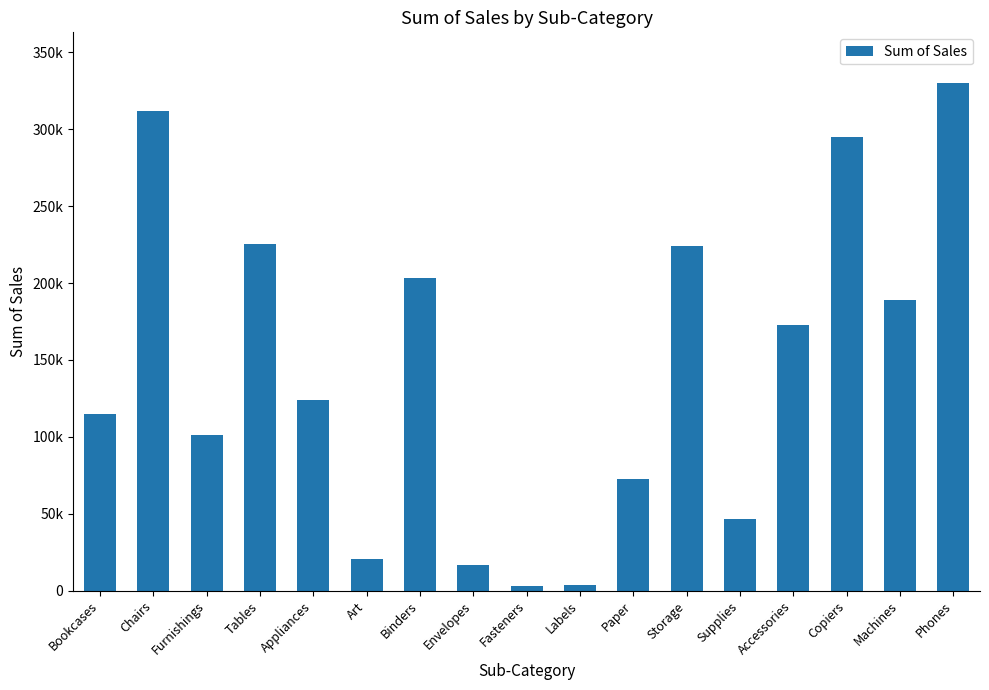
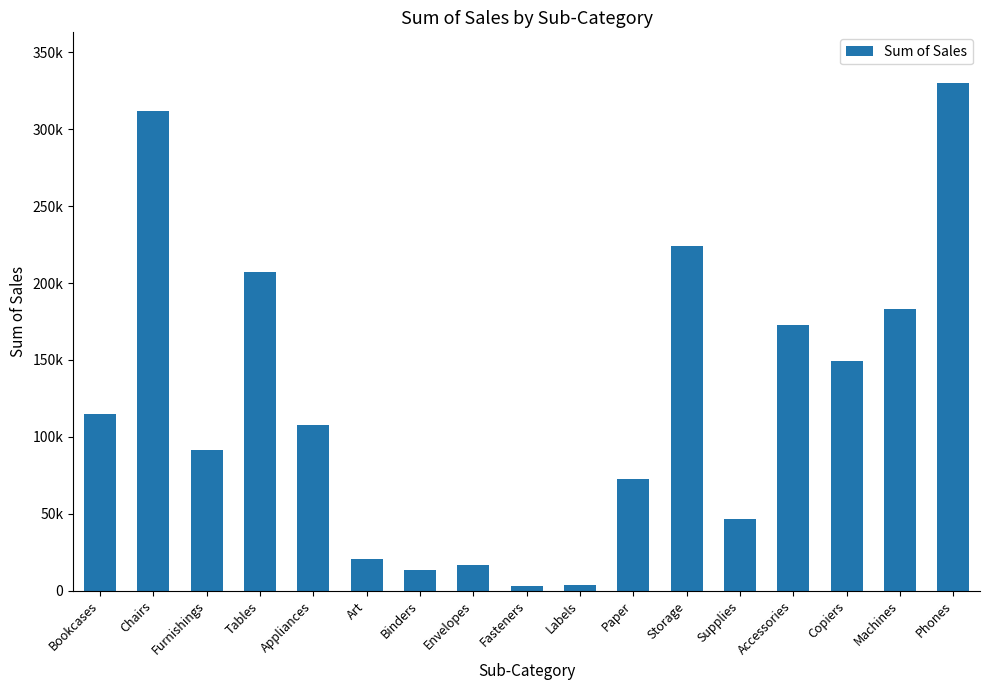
  {
    "Bookcases": 115000,
    "Chairs": 312000,
-   "Furnishings": 101000,
-   "Tables": 225000,
-   "Appliances": 124000,
+   "Furnishings": 92000,
+   "Tables": 207000,
+   "Appliances": 108000,
    "Art": 21000,
-   "Binders": 203000,
+   "Binders": 13000,
    "Envelopes": 16000,
    "Fasteners": 3000,
    "Labels": 4000,
    "Paper": 72000,
    "Storage": 224000,
    "Supplies": 47000,
    "Accessories": 173000,
-   "Copiers": 295000,
-   "Machines": 189000,
+   "Copiers": 150000,
+   "Machines": 183000,
    "Phones": 330000
  }
